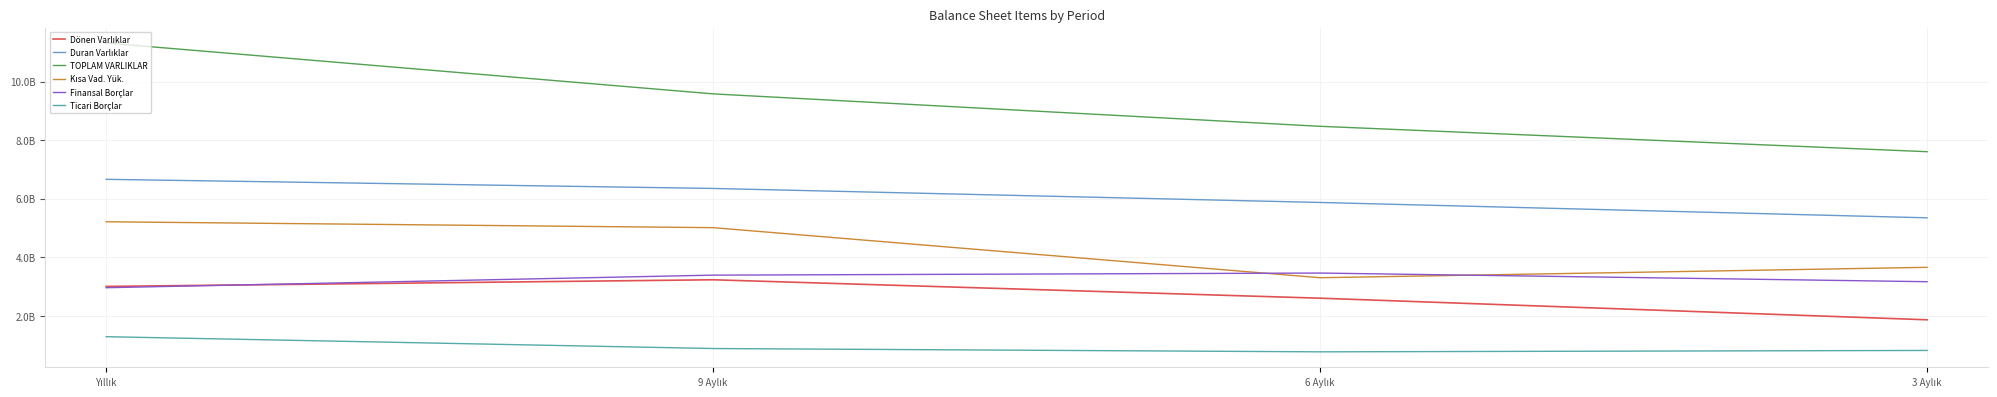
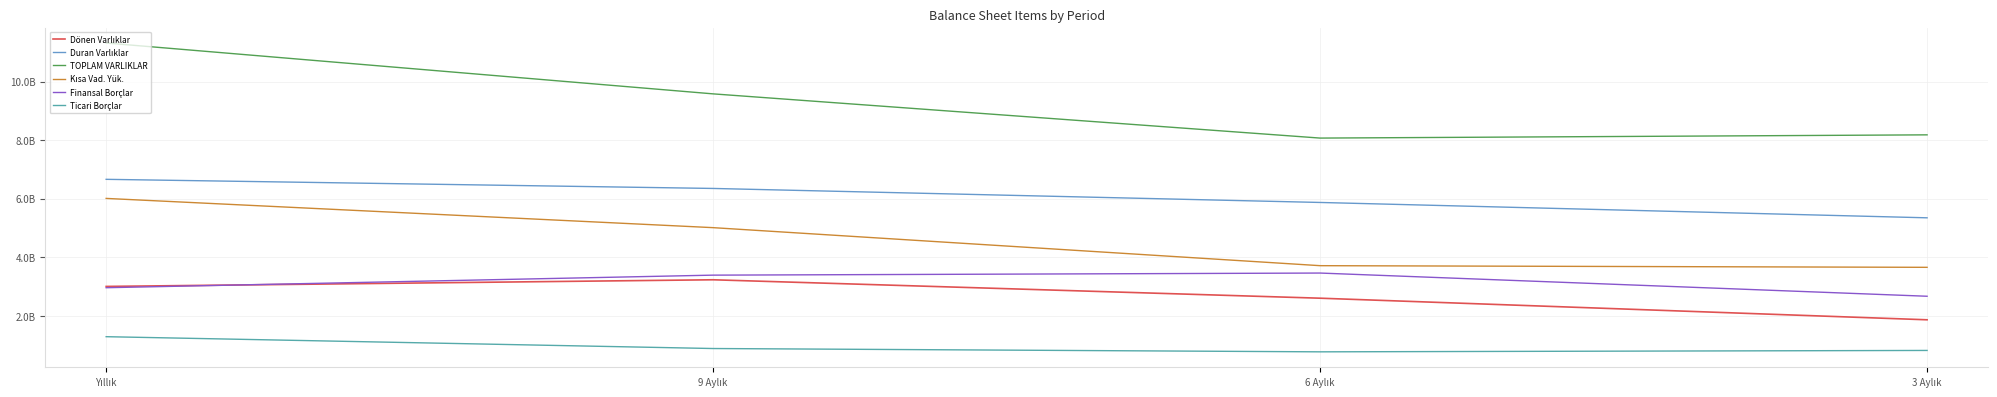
  {
    "Dönen Varlıklar": {
      "9 Aylık": 3200000000,
      "6 Aylık": 2600000000,
      "3 Aylık": 1900000000
    },
    "TOPLAM VARLIKLAR": {
      "9 Aylık": 9600000000,
-     "6 Aylık": 8500000000,
-     "3 Aylık": 7600000000
+     "6 Aylık": 8100000000,
+     "3 Aylık": 8200000000
    },
    "Kısa Vad. Yük.": {
-     "Yıllık": 5200000000,
+     "Yıllık": 6000000000,
      "9 Aylık": 5000000000,
-     "6 Aylık": 3300000000,
+     "6 Aylık": 3700000000,
      "3 Aylık": 3700000000
    },
    "Finansal Borçlar": {
      "9 Aylık": 3400000000,
      "6 Aylık": 3500000000,
-     "3 Aylık": 3200000000
+     "3 Aylık": 2700000000
    }
  }
